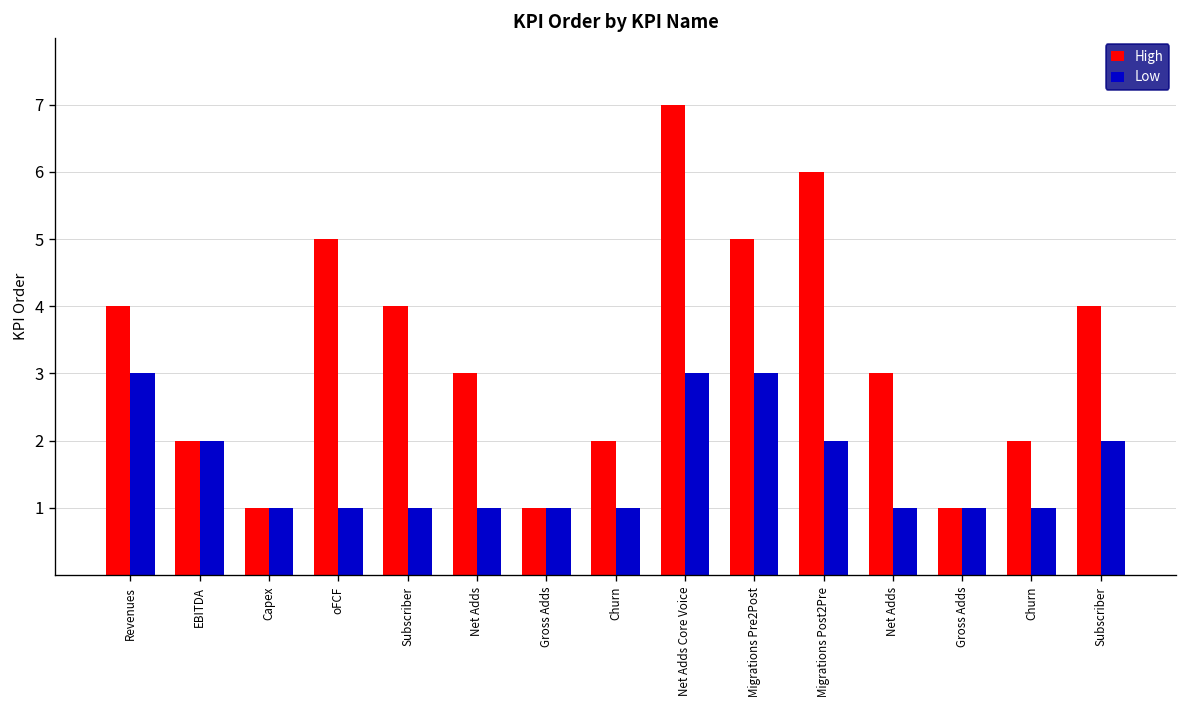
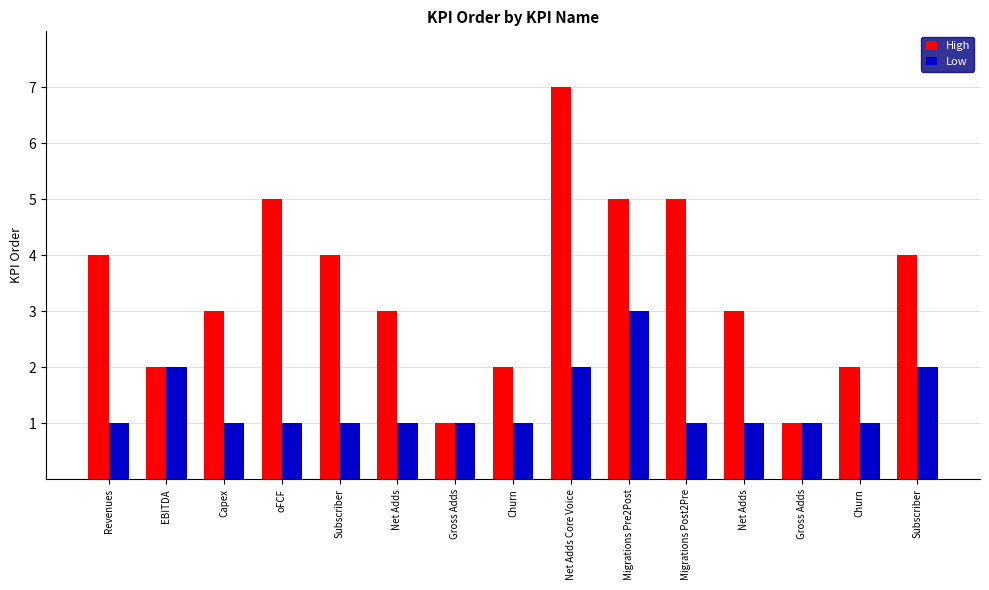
  {
    "High": {
      "Revenues": 4,
      "EBITDA": 2,
-     "Capex": 1,
+     "Capex": 3,
      "oFCF": 5,
      "Net Adds Core Voice": 7,
      "Migrations Pre2Post": 5,
-     "Migrations Post2Pre": 6
+     "Migrations Post2Pre": 5
    },
    "Low": {
-     "Revenues": 3,
+     "Revenues": 1,
      "EBITDA": 2,
      "Capex": 1,
      "oFCF": 1,
-     "Net Adds Core Voice": 3,
+     "Net Adds Core Voice": 2,
      "Migrations Pre2Post": 3,
-     "Migrations Post2Pre": 2
+     "Migrations Post2Pre": 1
    }
  }
